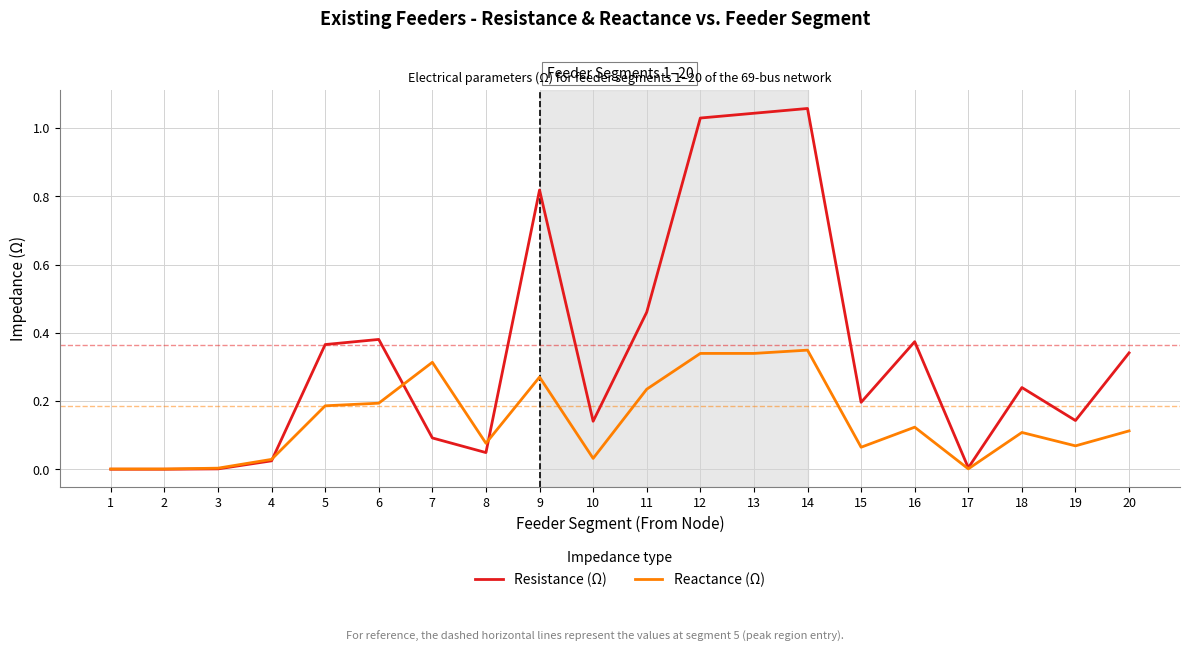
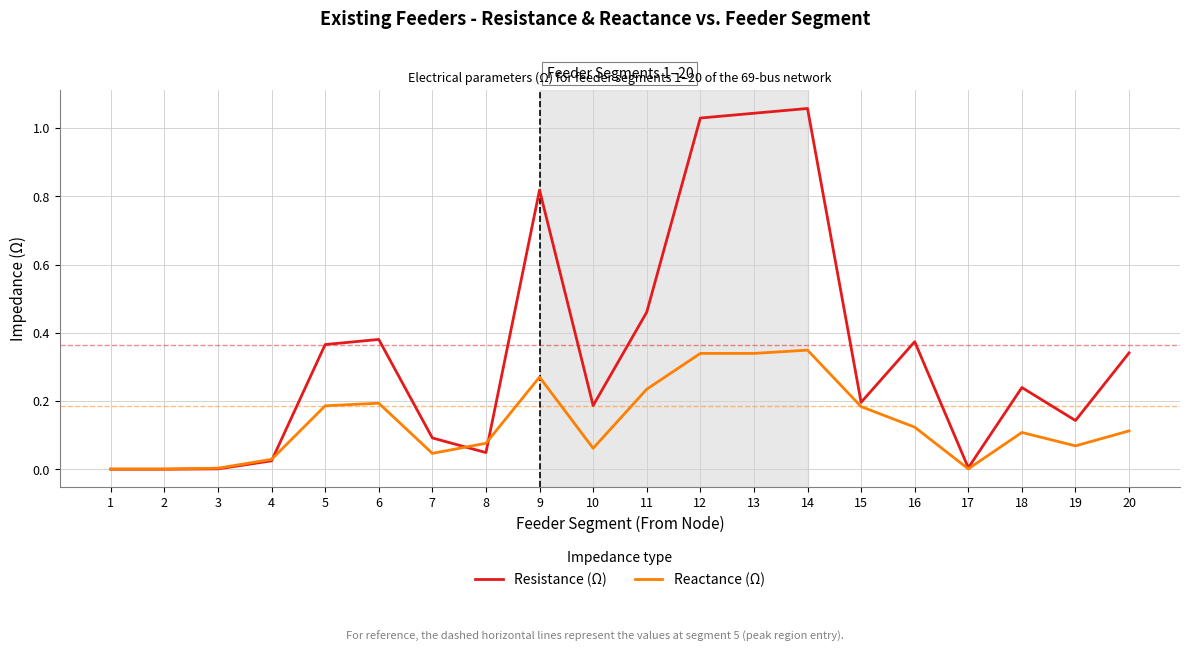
  {
    "Resistance (Ω)": {
      "5": 0.37,
      "6": 0.38,
      "7": 0.09,
      "8": 0.05,
      "9": 0.82,
-     "10": 0.14,
+     "10": 0.19,
      "11": 0.46,
      "12": 1.03,
      "13": 1.04,
      "14": 1.06,
      "15": 0.20,
      "16": 0.37,
      "18": 0.24,
      "19": 0.14,
      "20": 0.34
    },
    "Reactance (Ω)": {
      "5": 0.19,
      "6": 0.19,
-     "7": 0.31,
+     "7": 0.05,
      "8": 0.08,
      "9": 0.27,
-     "10": 0.03,
+     "10": 0.06,
      "11": 0.24,
      "12": 0.34,
      "13": 0.34,
      "14": 0.35,
-     "15": 0.07,
+     "15": 0.18,
      "16": 0.12,
      "18": 0.11,
      "19": 0.07,
      "20": 0.11
    }
  }
